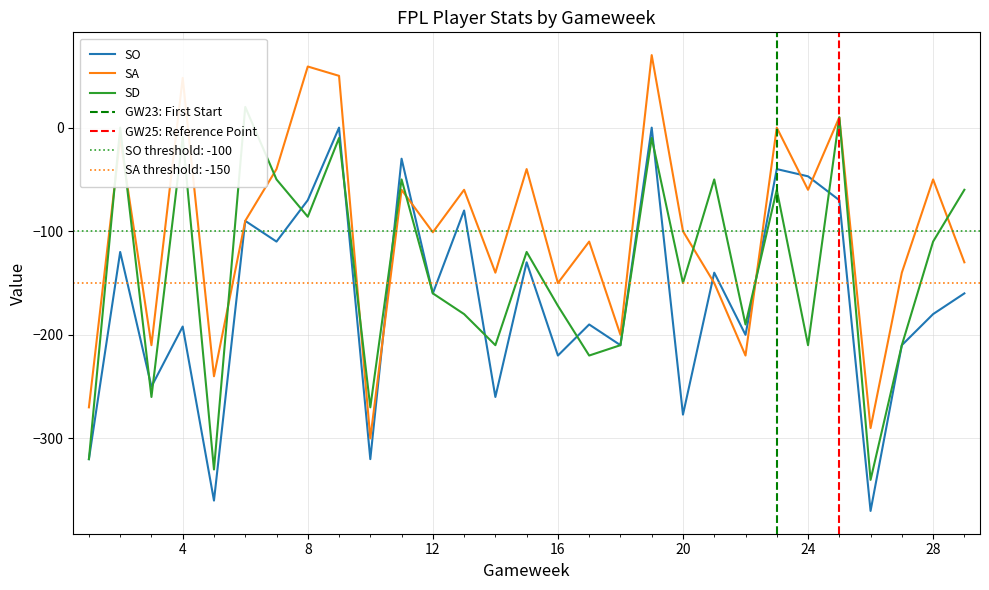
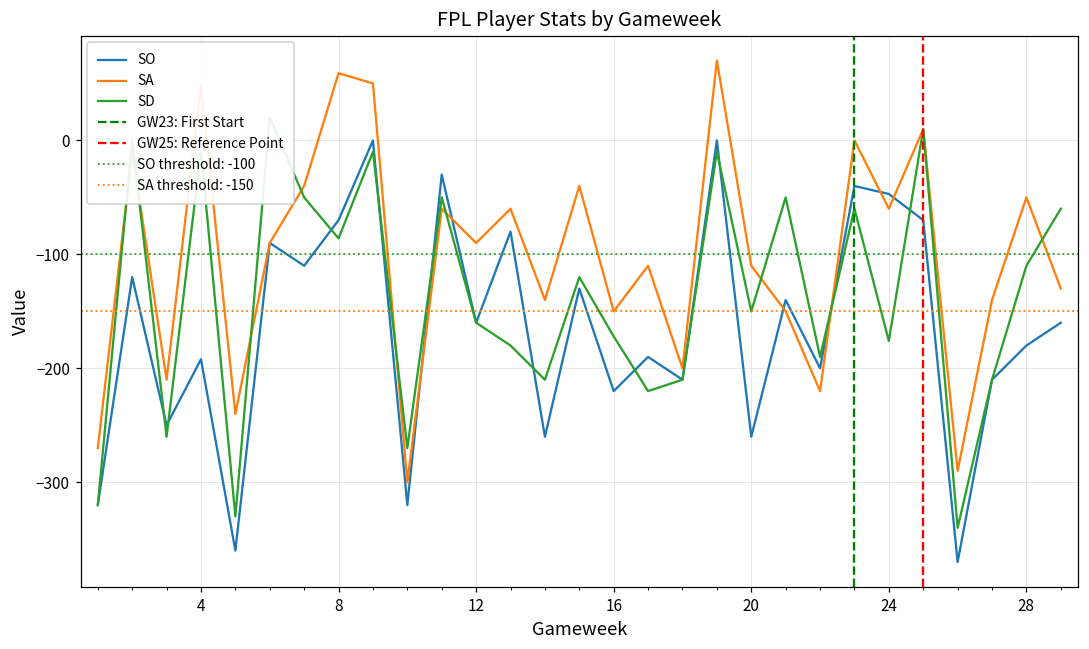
  {
    "SO": {
      "4": -192,
      "8": -70,
      "16": -220,
-     "20": -277,
+     "20": -260,
      "24": -47,
      "28": -180
    },
    "SA": {
      "8": 59,
-     "12": -101,
+     "12": -90,
      "16": -150,
-     "20": -100,
+     "20": -110,
      "24": -60,
      "28": -50
    },
    "SD": {
      "8": -86,
      "16": -172,
      "20": -150,
-     "24": -210,
+     "24": -176,
      "28": -110
    }
  }
